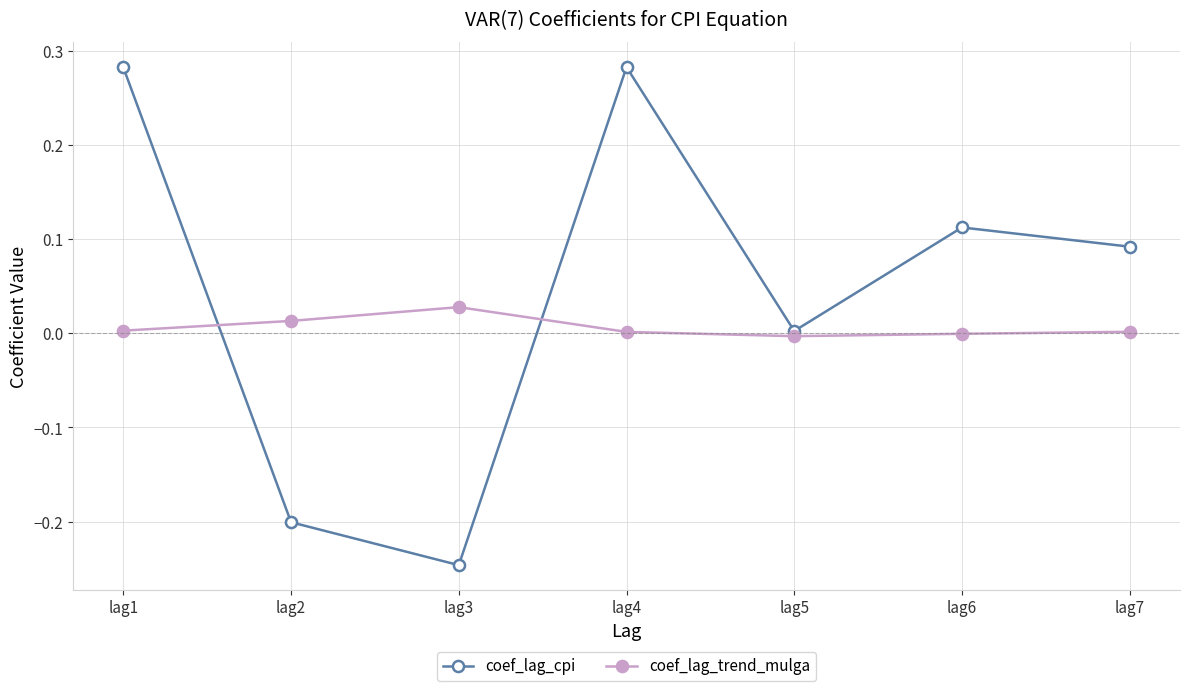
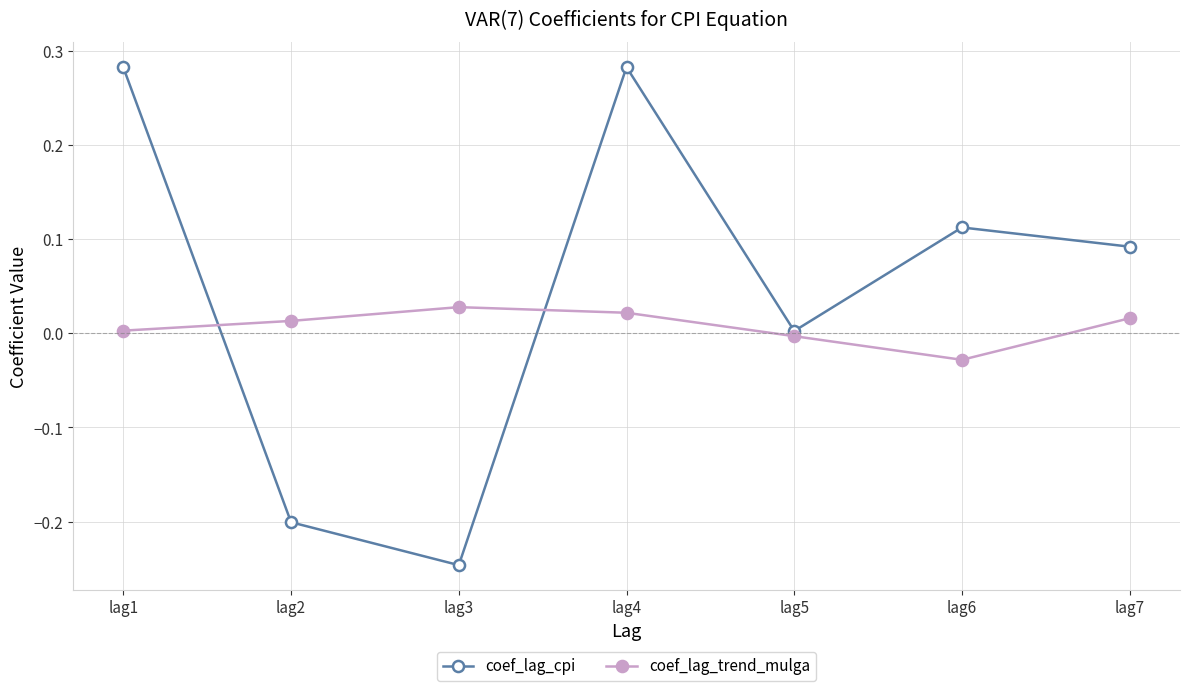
  {
    "coef_lag_cpi": {
      "lag1": 0.28,
      "lag2": -0.20,
      "lag3": -0.25,
      "lag4": 0.28,
      "lag5": 0.00,
      "lag6": 0.11,
      "lag7": 0.09
    },
    "coef_lag_trend_mulga": {
      "lag1": 0.00,
      "lag2": 0.01,
      "lag3": 0.03,
-     "lag4": 0.00,
+     "lag4": 0.02,
      "lag5": 0.00,
-     "lag6": 0.00,
-     "lag7": 0.00
+     "lag6": -0.03,
+     "lag7": 0.02
    }
  }
